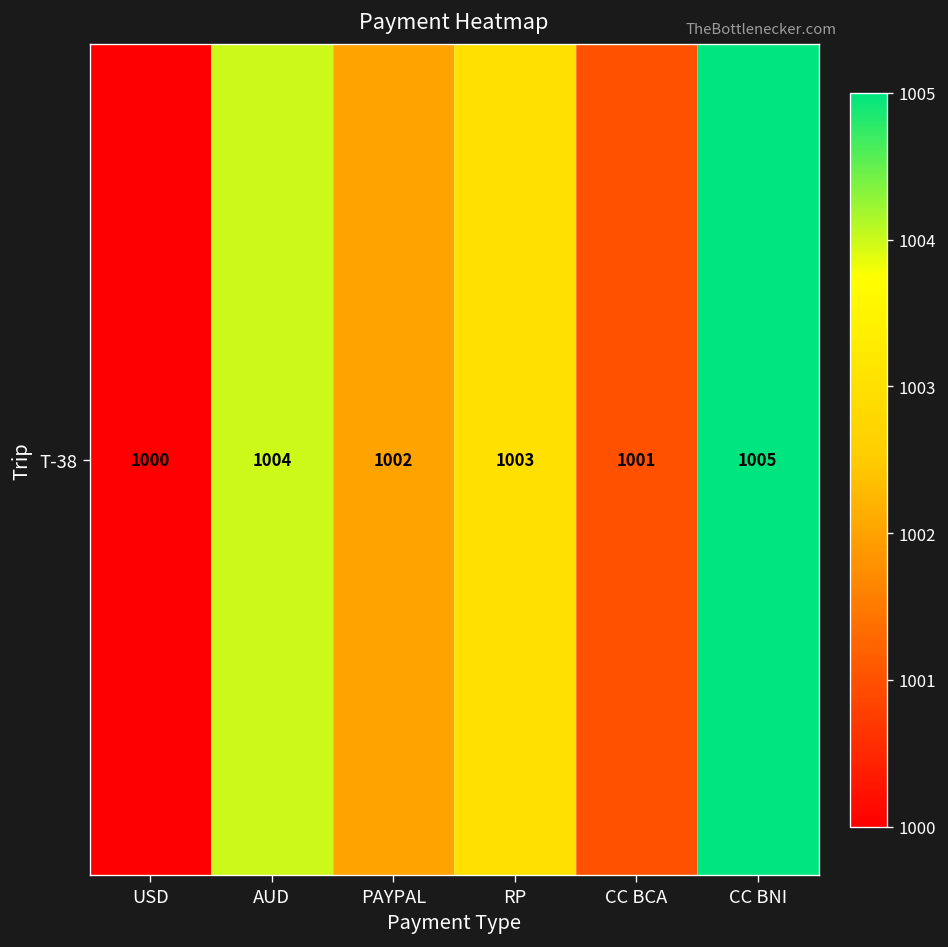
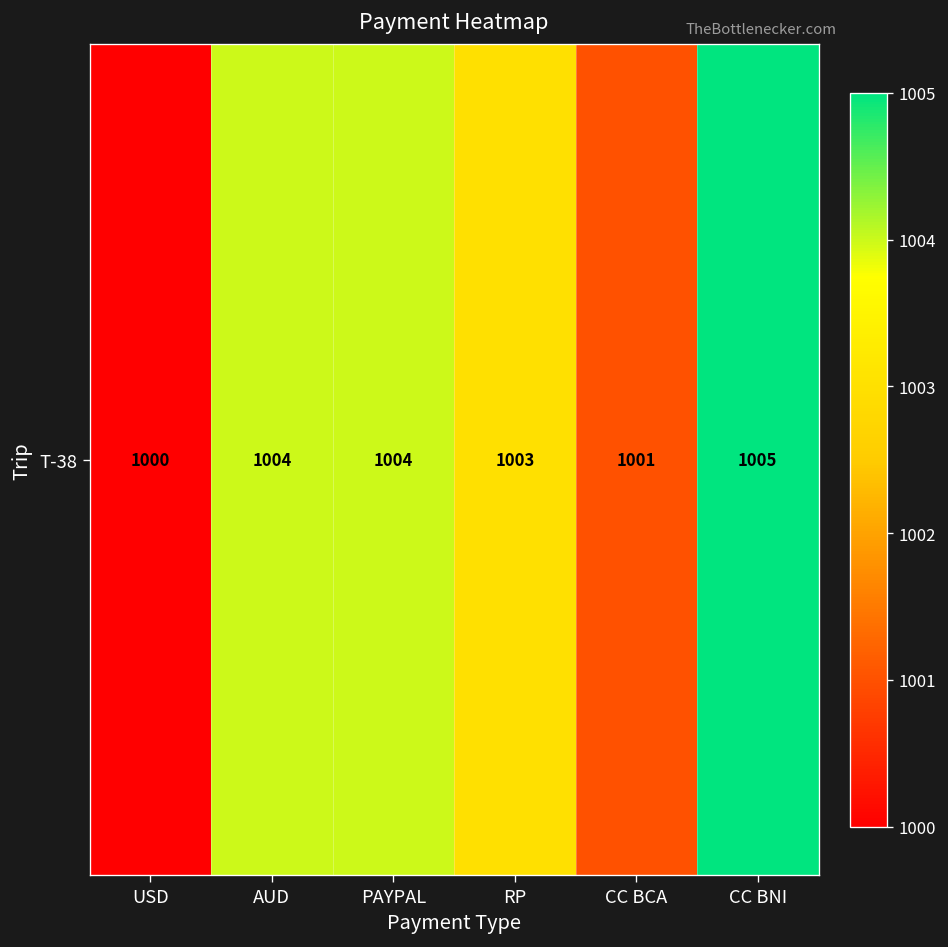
  {
    "T-38": {
      "USD": 1000,
      "AUD": 1004,
-     "PAYPAL": 1002,
+     "PAYPAL": 1004,
      "RP": 1003,
      "CC BCA": 1001,
      "CC BNI": 1005
    }
  }
